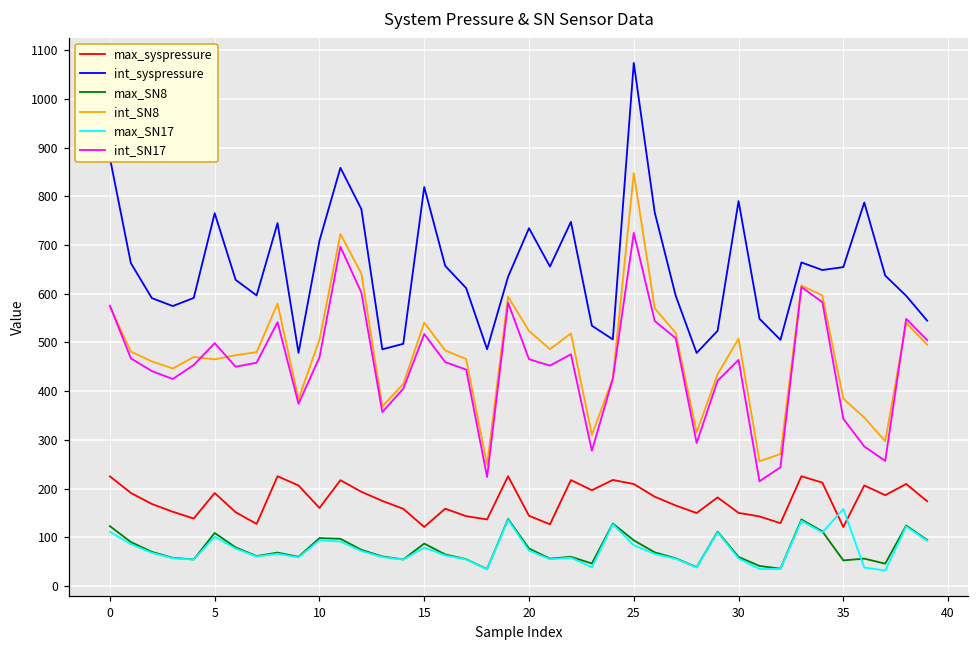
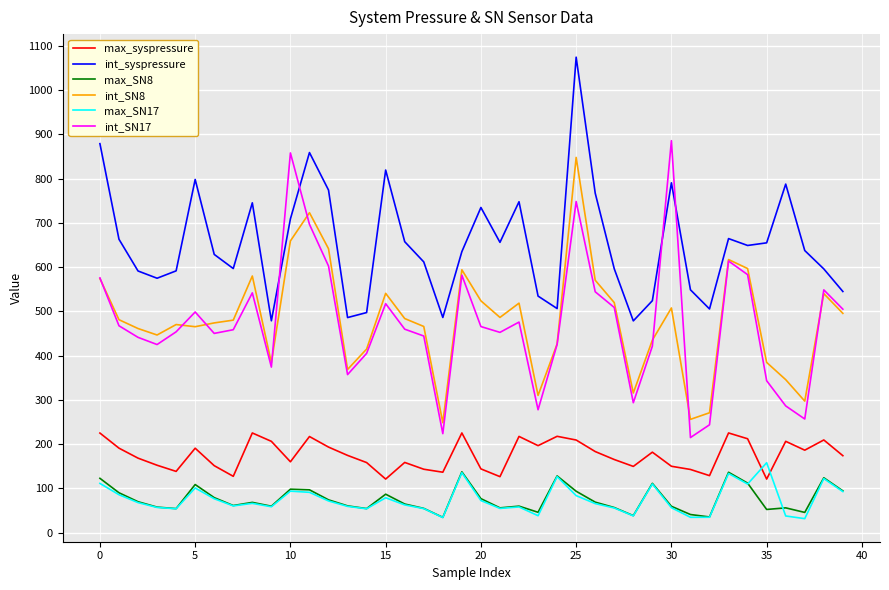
  {
    "max_syspressure": {
      "0": 230,
      "5": 190,
      "10": 160,
      "15": 120,
      "20": 140,
      "25": 210,
      "30": 150,
      "35": 120
    },
    "int_syspressure": {
      "0": 880,
-     "5": 770,
+     "5": 800,
      "10": 710,
      "15": 820,
      "20": 730,
      "25": 1070,
      "30": 790,
      "35": 650
    },
    "max_SN8": {
      "0": 120,
      "5": 110,
      "15": 90,
      "25": 90,
      "35": 50
    },
    "int_SN8": {
      "5": 470,
-     "10": 510,
+     "10": 660,
      "15": 540,
      "20": 520,
      "25": 850,
      "30": 510,
      "35": 380
    },
    "max_SN17": {
      "0": 110,
      "5": 100,
      "15": 80,
      "25": 80,
      "35": 160
    },
    "int_SN17": {
      "5": 500,
-     "10": 470,
+     "10": 860,
      "15": 520,
      "20": 470,
-     "25": 730,
-     "30": 460,
+     "25": 750,
+     "30": 890,
      "35": 340
    }
  }
